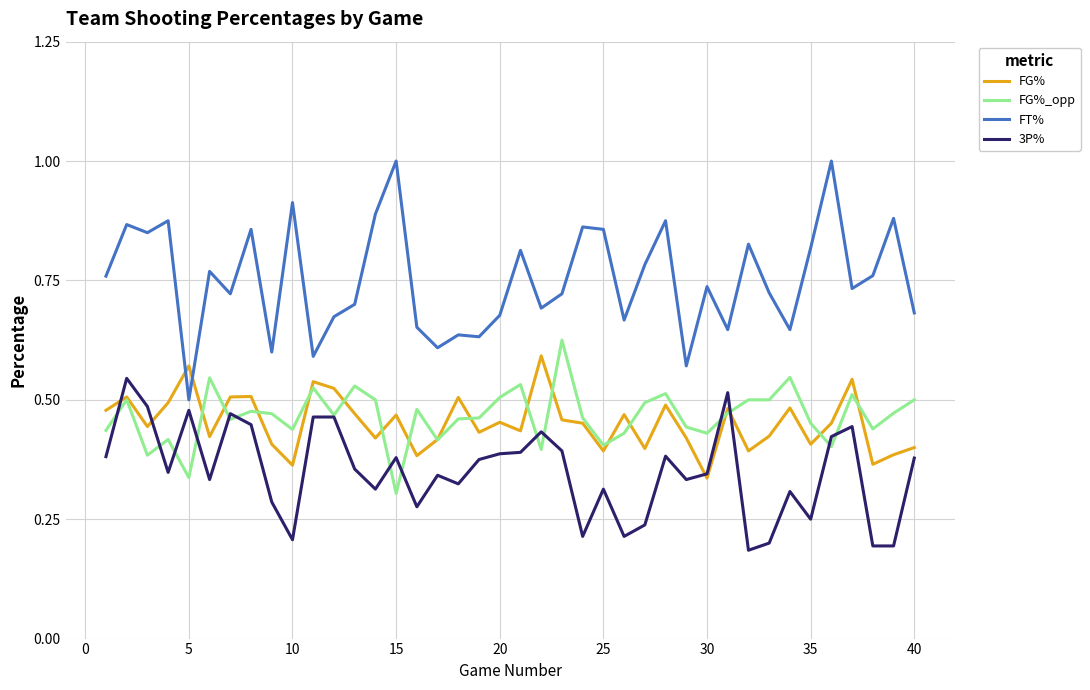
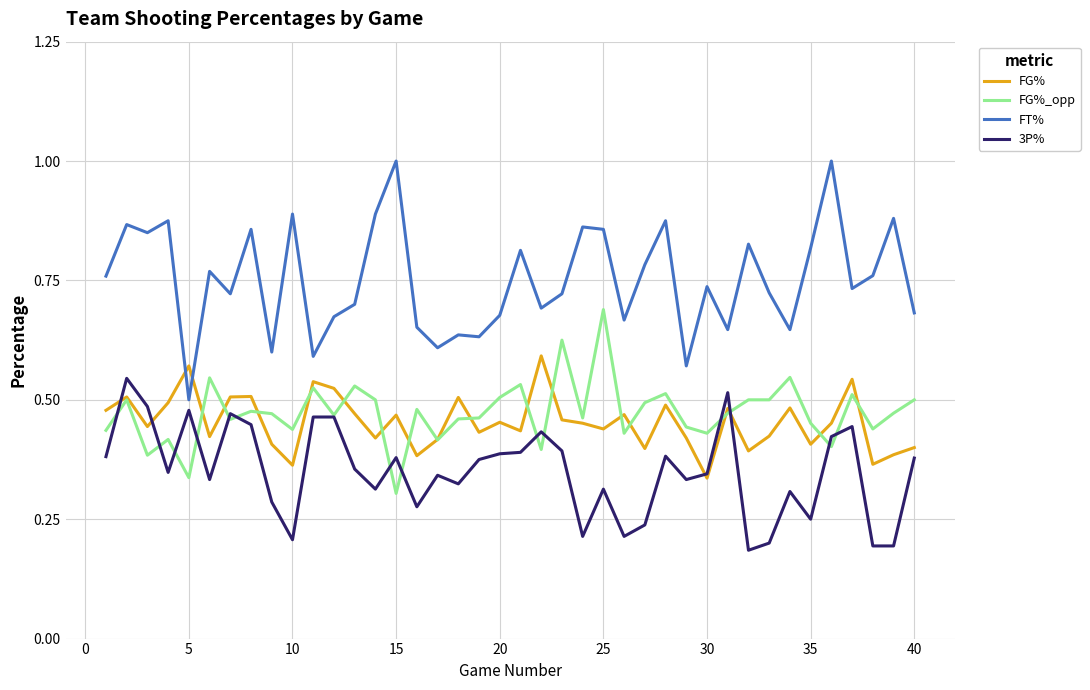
  {
    "FG%": {
      "5": 0.57,
      "10": 0.36,
      "15": 0.47,
      "20": 0.45,
-     "25": 0.39,
+     "25": 0.44,
      "30": 0.34,
      "35": 0.41,
      "40": 0.40
    },
    "FG%_opp": {
      "5": 0.34,
      "10": 0.44,
      "15": 0.30,
      "20": 0.51,
-     "25": 0.41,
+     "25": 0.69,
      "30": 0.43,
      "35": 0.45,
      "40": 0.50
    },
    "FT%": {
      "5": 0.50,
-     "10": 0.91,
+     "10": 0.89,
      "15": 1.00,
      "20": 0.68,
      "25": 0.86,
      "30": 0.74,
      "35": 0.82,
      "40": 0.68
    },
    "3P%": {
      "5": 0.48,
      "10": 0.21,
      "15": 0.38,
      "20": 0.39,
      "25": 0.31,
      "30": 0.35,
      "35": 0.25,
      "40": 0.38
    }
  }
